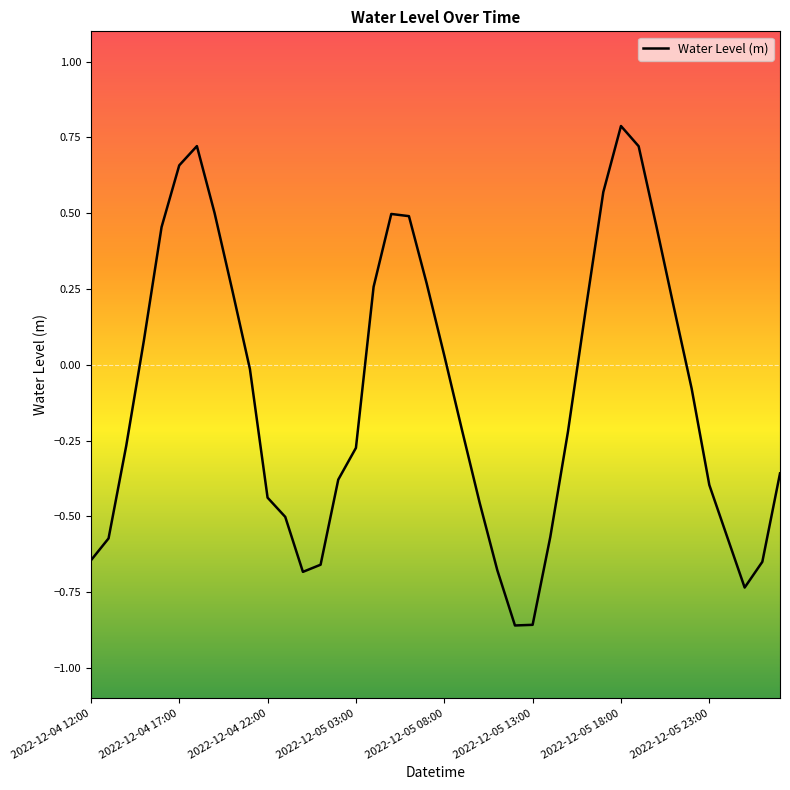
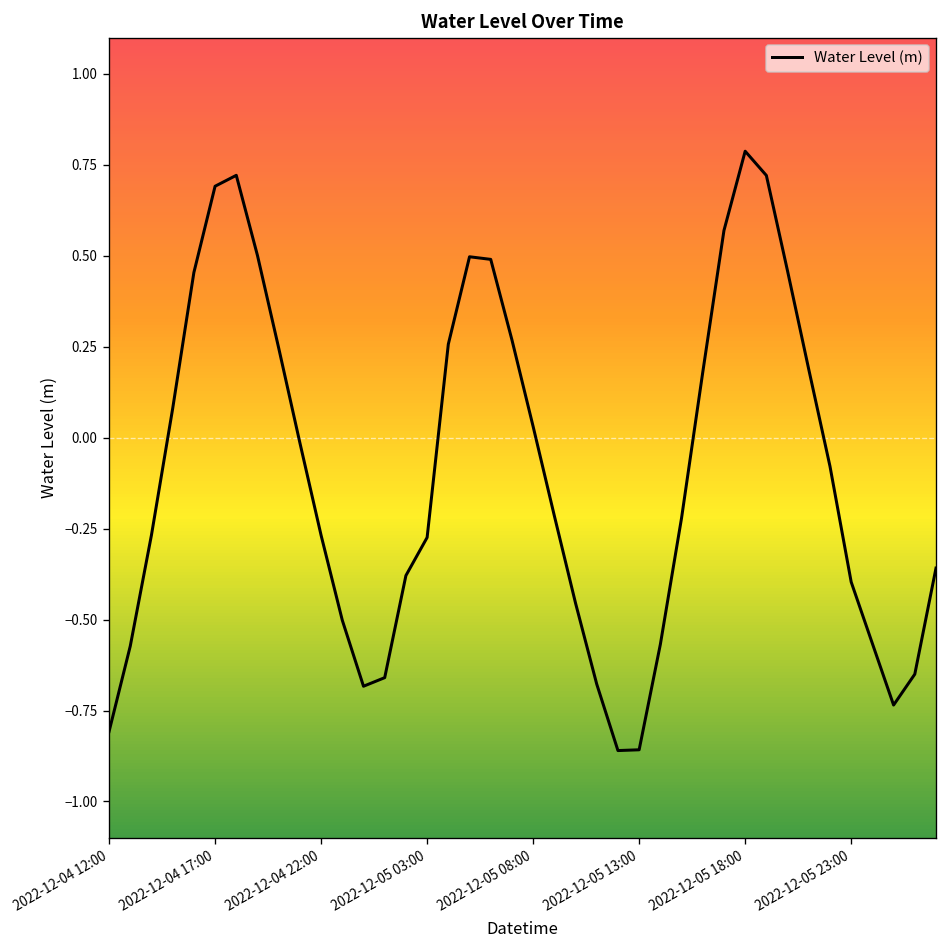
  {
-   "2022-12-04 12:00": -0.65,
-   "2022-12-04 17:00": 0.66,
-   "2022-12-04 22:00": -0.44,
+   "2022-12-04 12:00": -0.81,
+   "2022-12-04 17:00": 0.69,
+   "2022-12-04 22:00": -0.27,
    "2022-12-05 03:00": -0.27,
    "2022-12-05 08:00": 0.03,
    "2022-12-05 13:00": -0.86,
    "2022-12-05 18:00": 0.79,
    "2022-12-05 23:00": -0.40
  }
